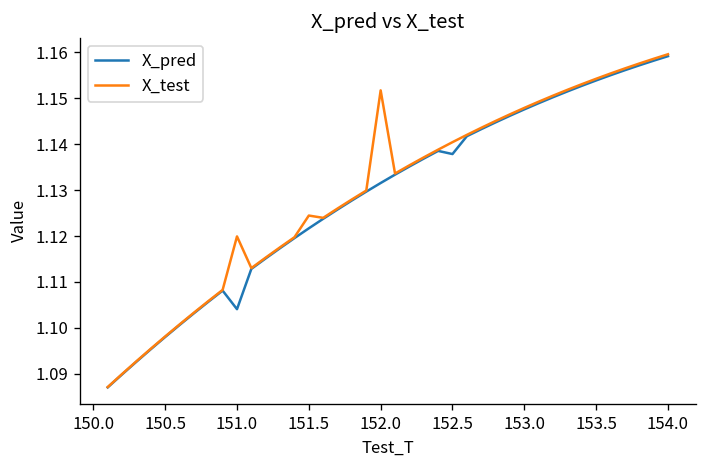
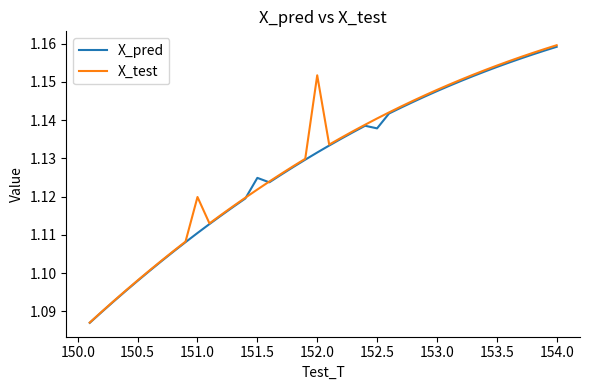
  {
    "X_pred": {
-     "151.0": 1.104,
-     "151.5": 1.122,
+     "151.0": 1.111,
+     "151.5": 1.125,
      "152.0": 1.132,
      "152.5": 1.138
    },
    "X_test": {
      "151.0": 1.120,
-     "151.5": 1.124,
+     "151.5": 1.122,
      "152.0": 1.152,
      "152.5": 1.140
    }
  }
